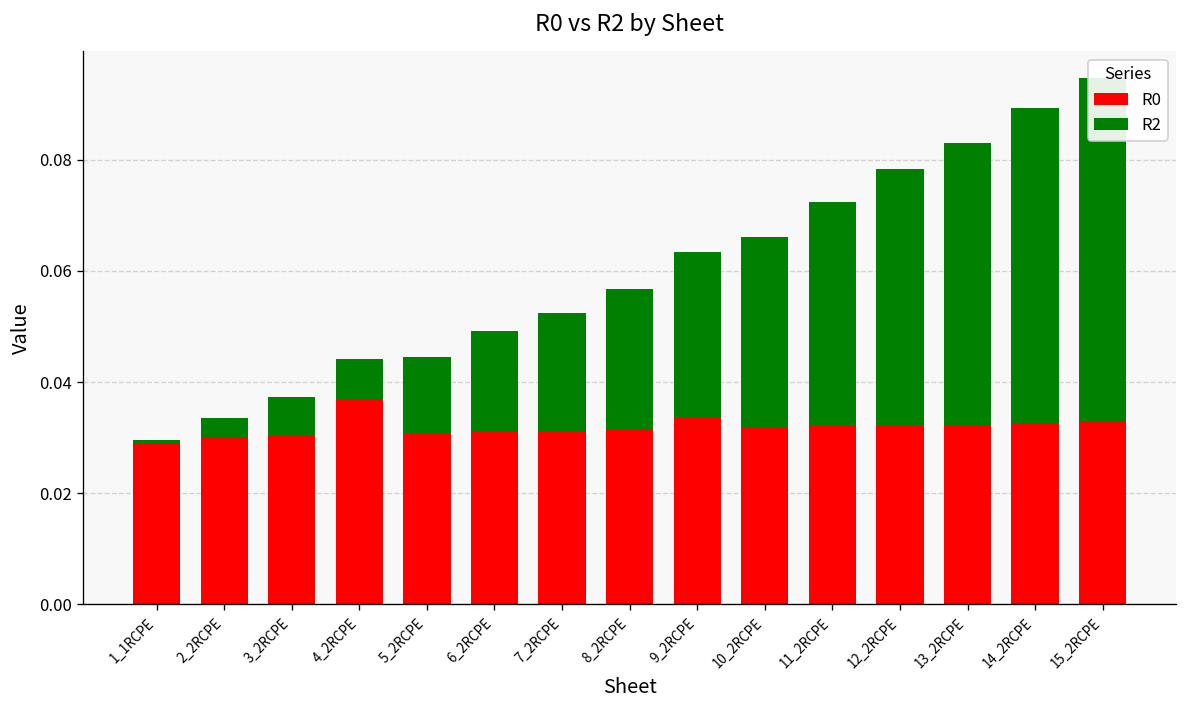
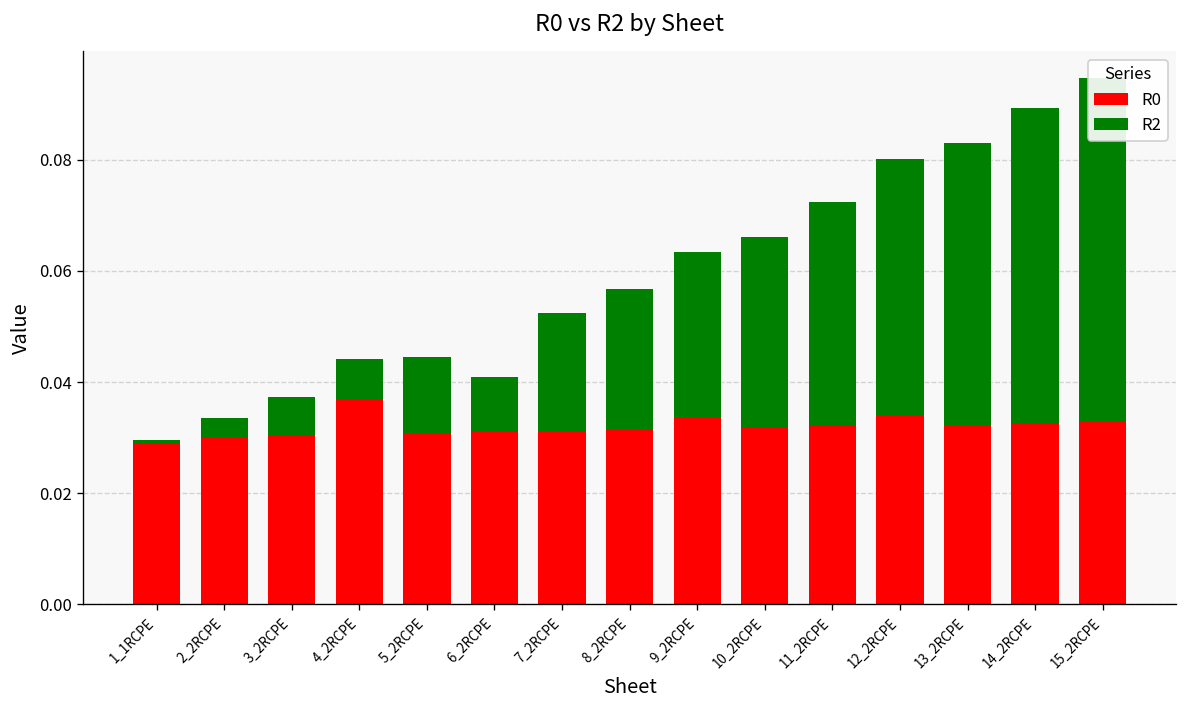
  {
    "R0": {
      "1_1RCPE": 0.029,
      "2_2RCPE": 0.030,
      "3_2RCPE": 0.030,
      "4_2RCPE": 0.037,
      "5_2RCPE": 0.031,
      "6_2RCPE": 0.031,
      "7_2RCPE": 0.031,
      "8_2RCPE": 0.031,
      "9_2RCPE": 0.034,
      "10_2RCPE": 0.032,
      "11_2RCPE": 0.032,
-     "12_2RCPE": 0.032,
+     "12_2RCPE": 0.034,
      "13_2RCPE": 0.032,
      "14_2RCPE": 0.033,
      "15_2RCPE": 0.033
    },
    "R2": {
      "1_1RCPE": 0.001,
      "2_2RCPE": 0.004,
      "3_2RCPE": 0.007,
      "4_2RCPE": 0.007,
      "5_2RCPE": 0.014,
-     "6_2RCPE": 0.018,
+     "6_2RCPE": 0.010,
      "7_2RCPE": 0.021,
      "8_2RCPE": 0.025,
      "9_2RCPE": 0.030,
      "10_2RCPE": 0.034,
      "11_2RCPE": 0.040,
      "12_2RCPE": 0.046,
      "13_2RCPE": 0.051,
      "14_2RCPE": 0.057
    }
  }
